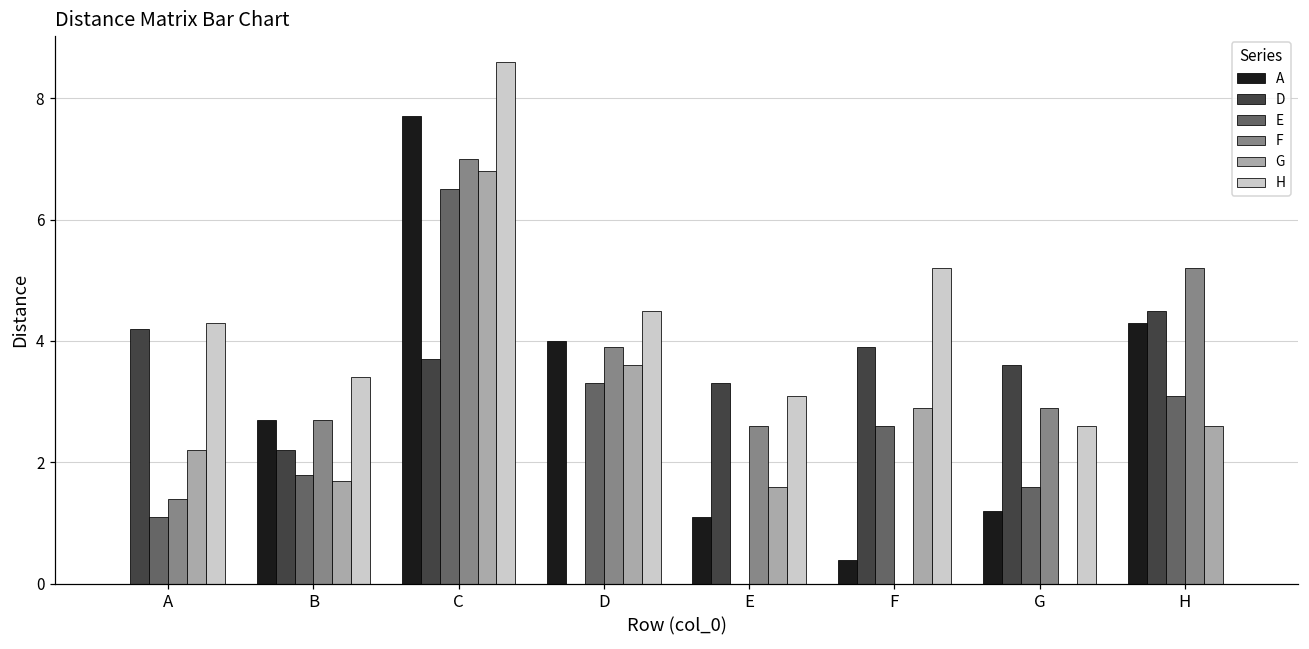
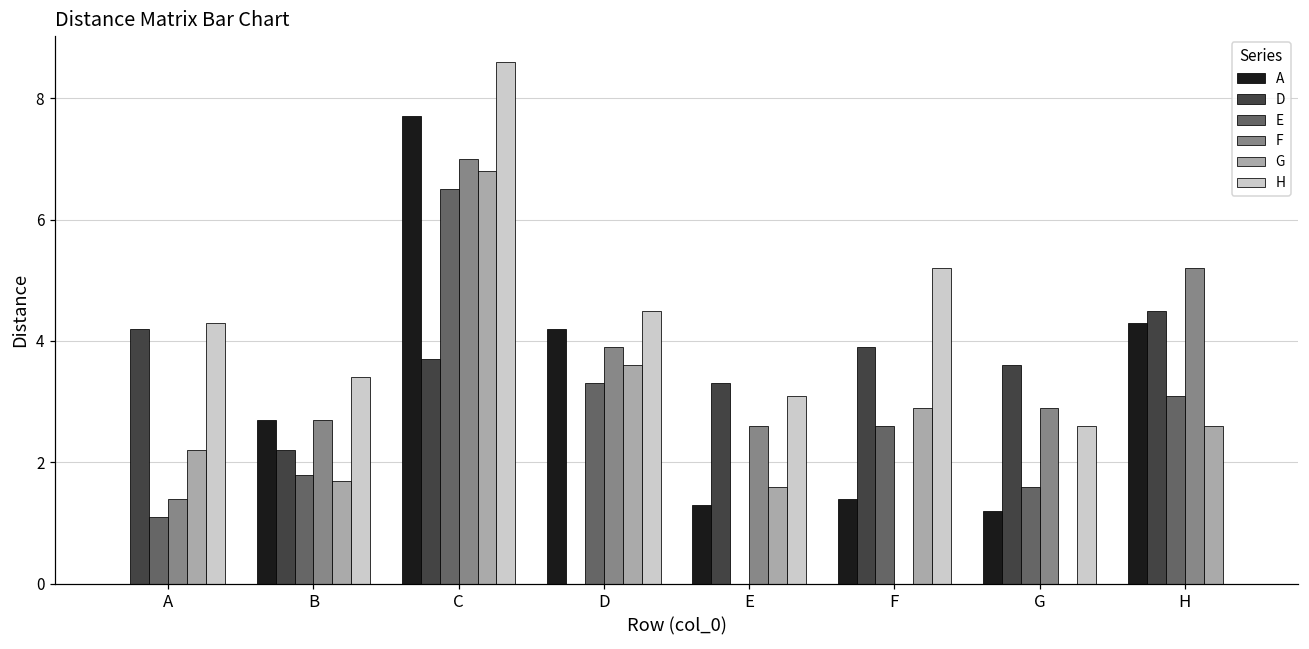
  {
    "A": {
      "A": 0.0,
      "B": 2.7,
      "C": 7.7,
-     "D": 4.0,
-     "E": 1.1,
-     "F": 0.4,
+     "D": 4.2,
+     "E": 1.3,
+     "F": 1.4,
      "G": 1.2,
      "H": 4.3
    }
  }
